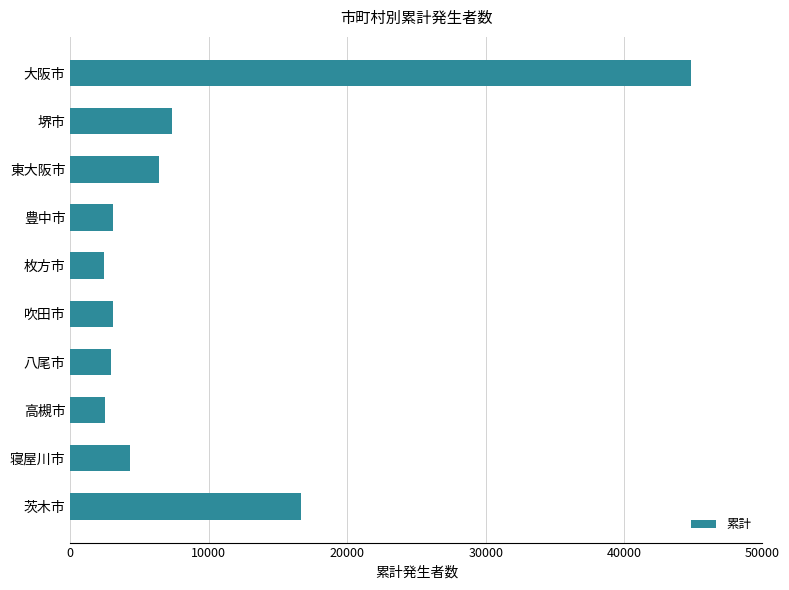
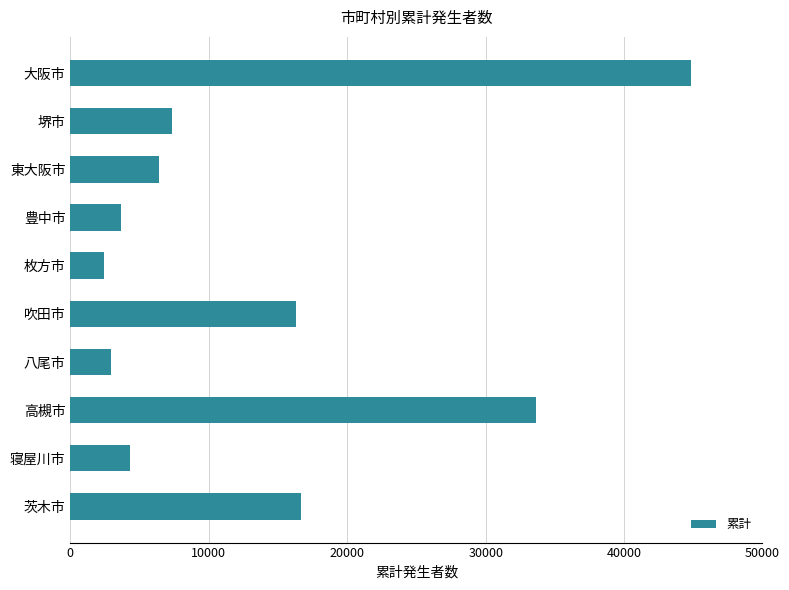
  {
    "大阪市": 44800,
    "堺市": 7300,
    "東大阪市": 6400,
-   "豊中市": 3100,
+   "豊中市": 3700,
    "枚方市": 2400,
-   "吹田市": 3100,
+   "吹田市": 16300,
    "八尾市": 3000,
-   "高槻市": 2500,
+   "高槻市": 33600,
    "寝屋川市": 4300,
    "茨木市": 16700
  }
